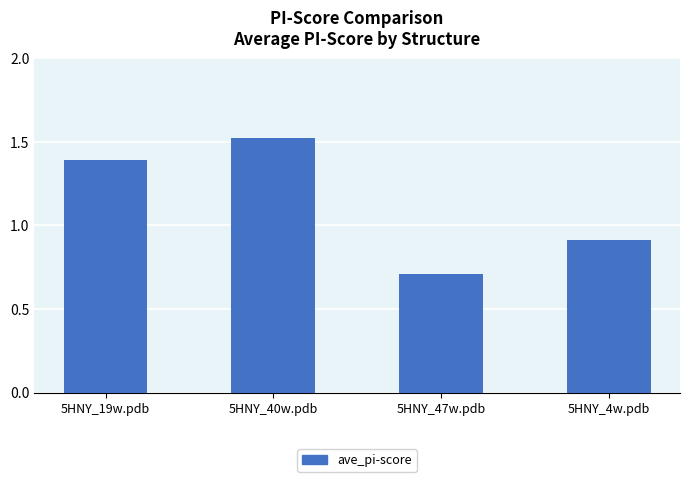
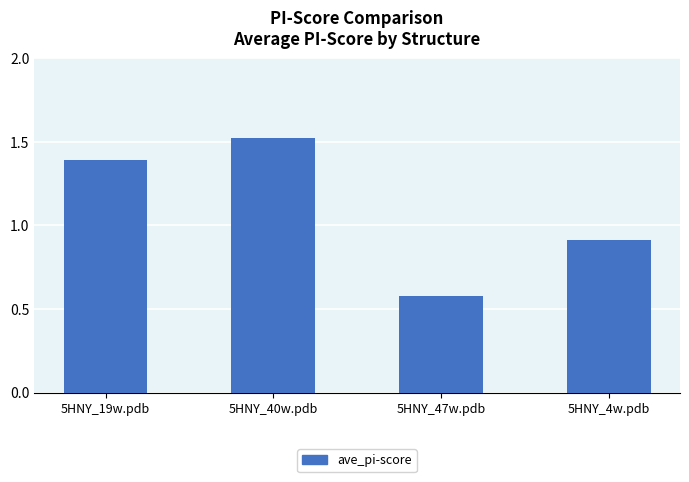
  {
    "5HNY_19w.pdb": 1.39,
    "5HNY_40w.pdb": 1.53,
-   "5HNY_47w.pdb": 0.71,
+   "5HNY_47w.pdb": 0.58,
    "5HNY_4w.pdb": 0.91
  }
